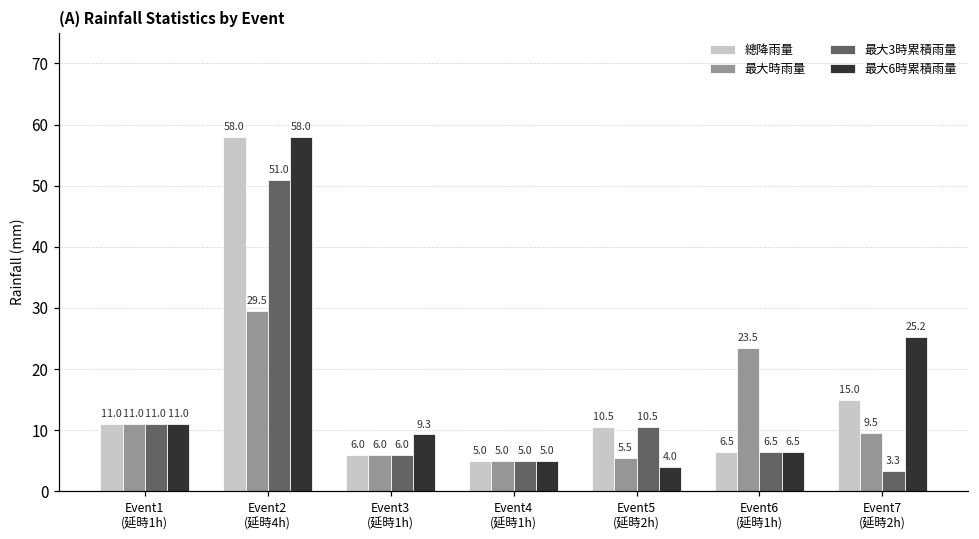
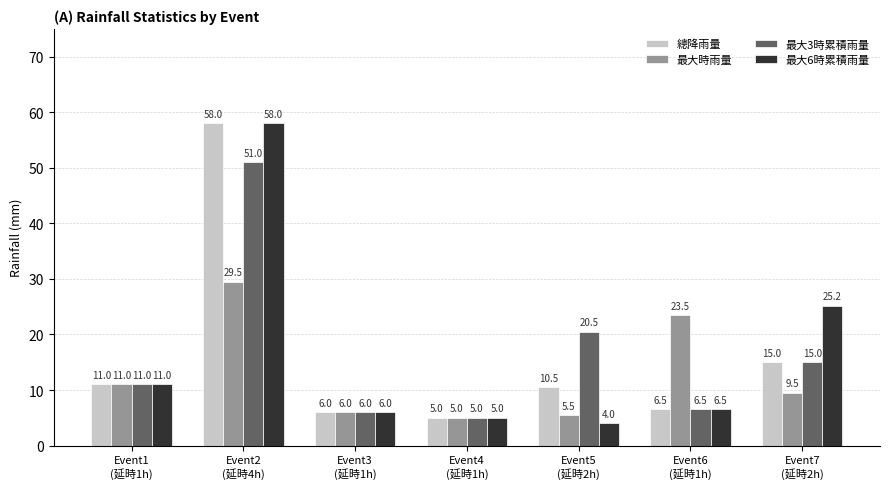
  {
    "總降雨量": {
      "Event1 (延時1h)": 11.0,
      "Event2 (延時4h)": 58.0,
      "Event3 (延時1h)": 6.0,
      "Event4 (延時1h)": 5.0,
      "Event5 (延時2h)": 10.5,
      "Event6 (延時1h)": 6.5,
      "Event7 (延時2h)": 15.0
    },
    "最大時雨量": {
      "Event1 (延時1h)": 11.0,
      "Event2 (延時4h)": 29.5,
      "Event3 (延時1h)": 6.0,
      "Event4 (延時1h)": 5.0,
      "Event5 (延時2h)": 5.5,
      "Event6 (延時1h)": 23.5,
      "Event7 (延時2h)": 9.5
    },
    "最大3時累積雨量": {
      "Event1 (延時1h)": 11.0,
      "Event2 (延時4h)": 51.0,
      "Event3 (延時1h)": 6.0,
      "Event4 (延時1h)": 5.0,
-     "Event5 (延時2h)": 10.5,
+     "Event5 (延時2h)": 20.5,
      "Event6 (延時1h)": 6.5,
-     "Event7 (延時2h)": 3.3
+     "Event7 (延時2h)": 15.0
    },
    "最大6時累積雨量": {
      "Event1 (延時1h)": 11.0,
      "Event2 (延時4h)": 58.0,
-     "Event3 (延時1h)": 9.3,
+     "Event3 (延時1h)": 6.0,
      "Event4 (延時1h)": 5.0,
      "Event5 (延時2h)": 4.0,
      "Event6 (延時1h)": 6.5,
      "Event7 (延時2h)": 25.2
    }
  }
